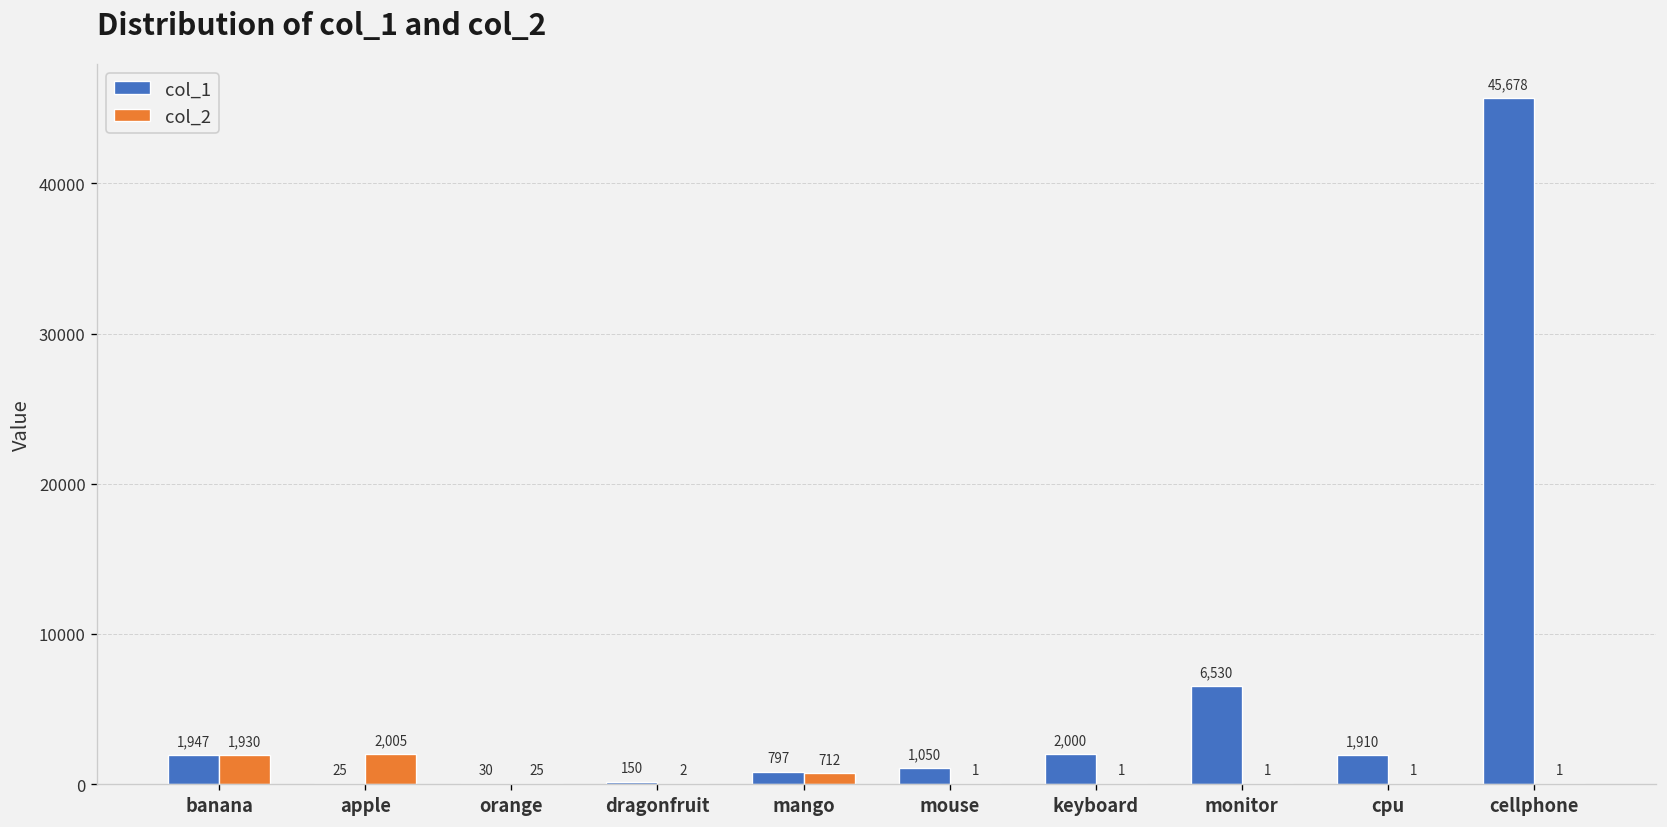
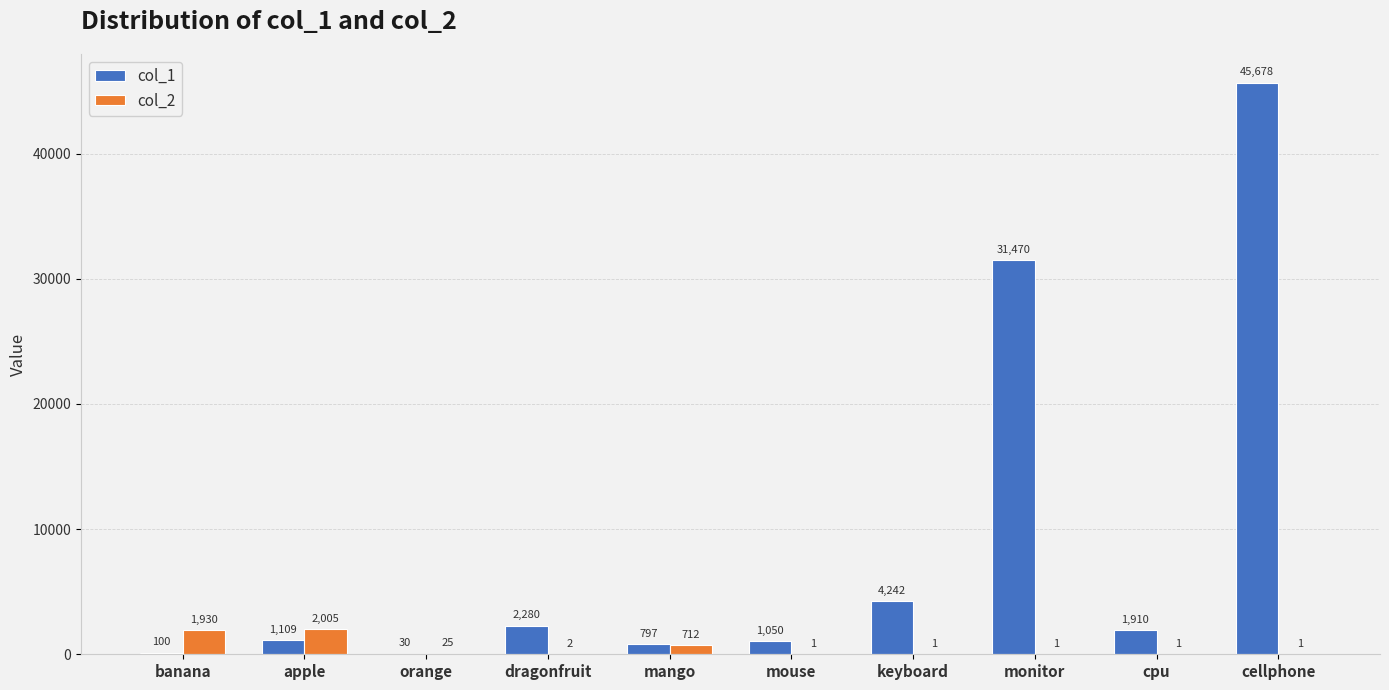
  {
    "col_1": {
-     "banana": "1,947",
-     "apple": "25",
+     "banana": "100",
+     "apple": "1,109",
      "orange": "30",
-     "dragonfruit": "150",
+     "dragonfruit": "2,280",
      "mango": "797",
      "mouse": "1,050",
-     "keyboard": "2,000",
-     "monitor": "6,530",
+     "keyboard": "4,242",
+     "monitor": "31,470",
      "cpu": "1,910",
      "cellphone": "45,678"
    },
    "col_2": {
      "banana": "1,930",
      "apple": "2,005",
      "orange": "25",
      "dragonfruit": "2",
      "mango": "712",
      "mouse": "1",
      "keyboard": "1",
      "monitor": "1",
      "cpu": "1",
      "cellphone": "1"
    }
  }
